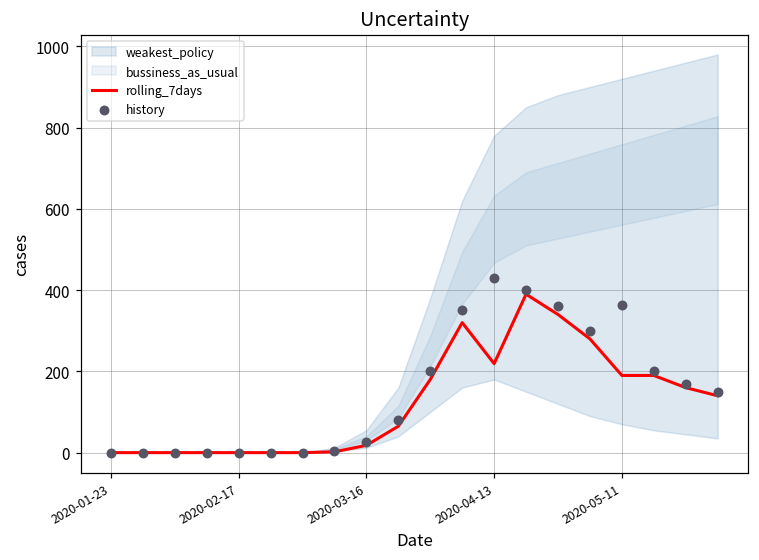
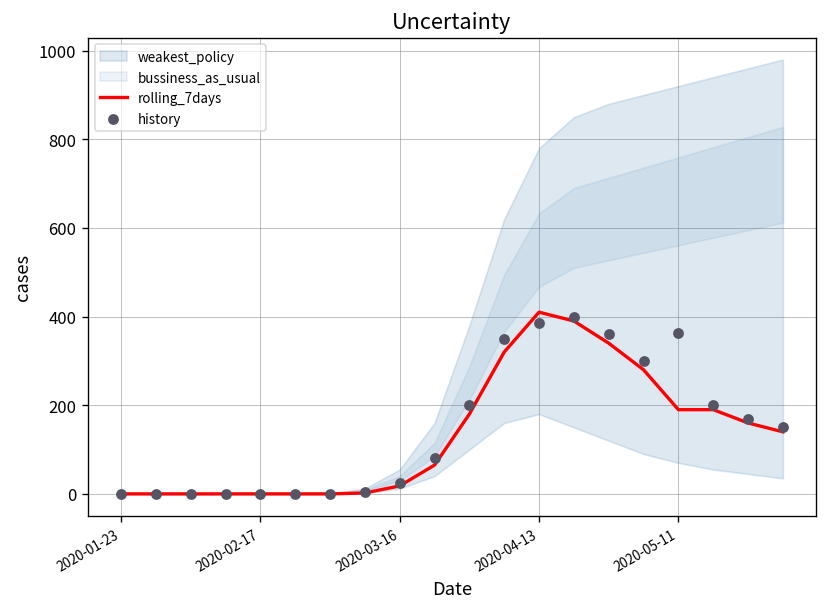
  {
    "rolling_7days": {
      "2020-03-16": 20,
-     "2020-04-13": 220,
+     "2020-04-13": 410,
      "2020-05-11": 190
    },
    "history": {
-     "2020-04-13": 430
+     "2020-04-13": 390
    }
  }
